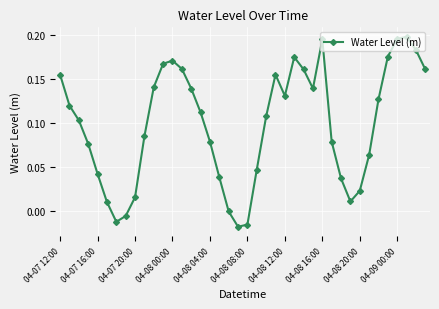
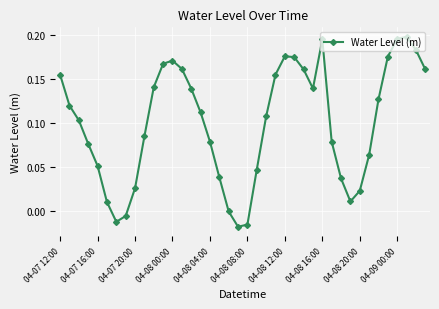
  {
    "04-07 12:00": 0.15,
-   "04-07 16:00": 0.04,
-   "04-07 20:00": 0.02,
+   "04-07 16:00": 0.05,
+   "04-07 20:00": 0.03,
    "04-08 00:00": 0.17,
    "04-08 04:00": 0.08,
    "04-08 08:00": -0.02,
-   "04-08 12:00": 0.13,
+   "04-08 12:00": 0.18,
    "04-08 20:00": 0.02
  }
